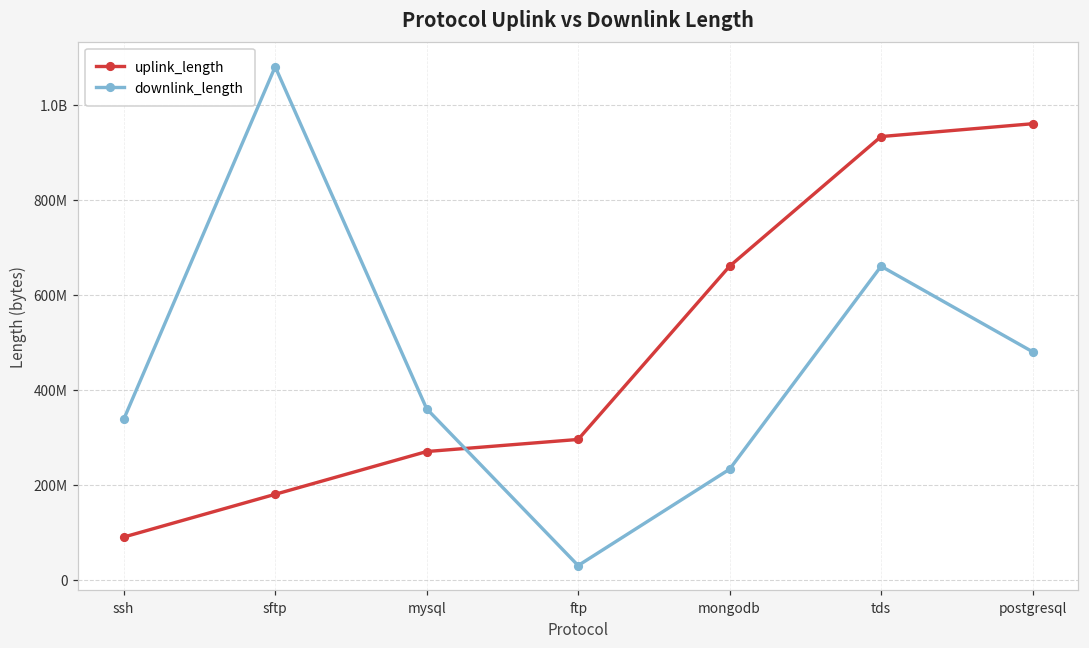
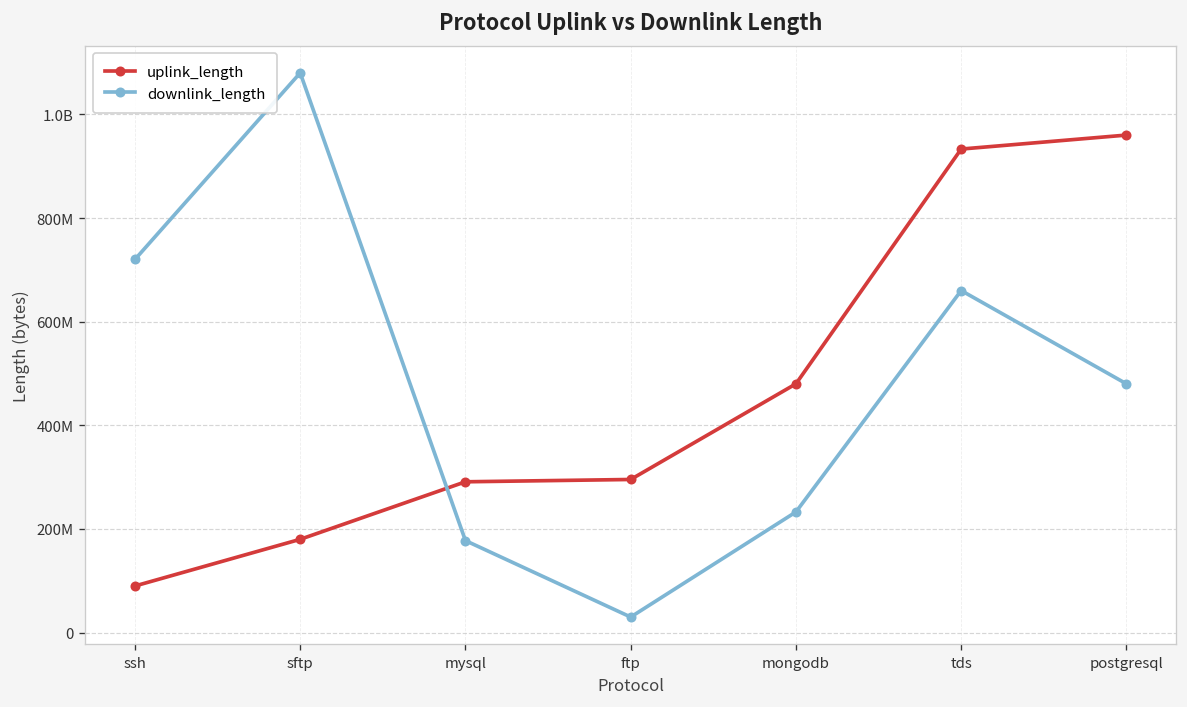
  {
    "uplink_length": {
      "ssh": 90000000,
      "sftp": 180000000,
-     "mysql": 270000000,
+     "mysql": 290000000,
      "ftp": 300000000,
-     "mongodb": 660000000,
+     "mongodb": 480000000,
      "tds": 930000000,
      "postgresql": 960000000
    },
    "downlink_length": {
-     "ssh": 340000000,
+     "ssh": 720000000,
      "sftp": 1080000000,
-     "mysql": 360000000,
+     "mysql": 180000000,
      "ftp": 30000000,
      "mongodb": 230000000,
      "tds": 660000000,
      "postgresql": 480000000
    }
  }
